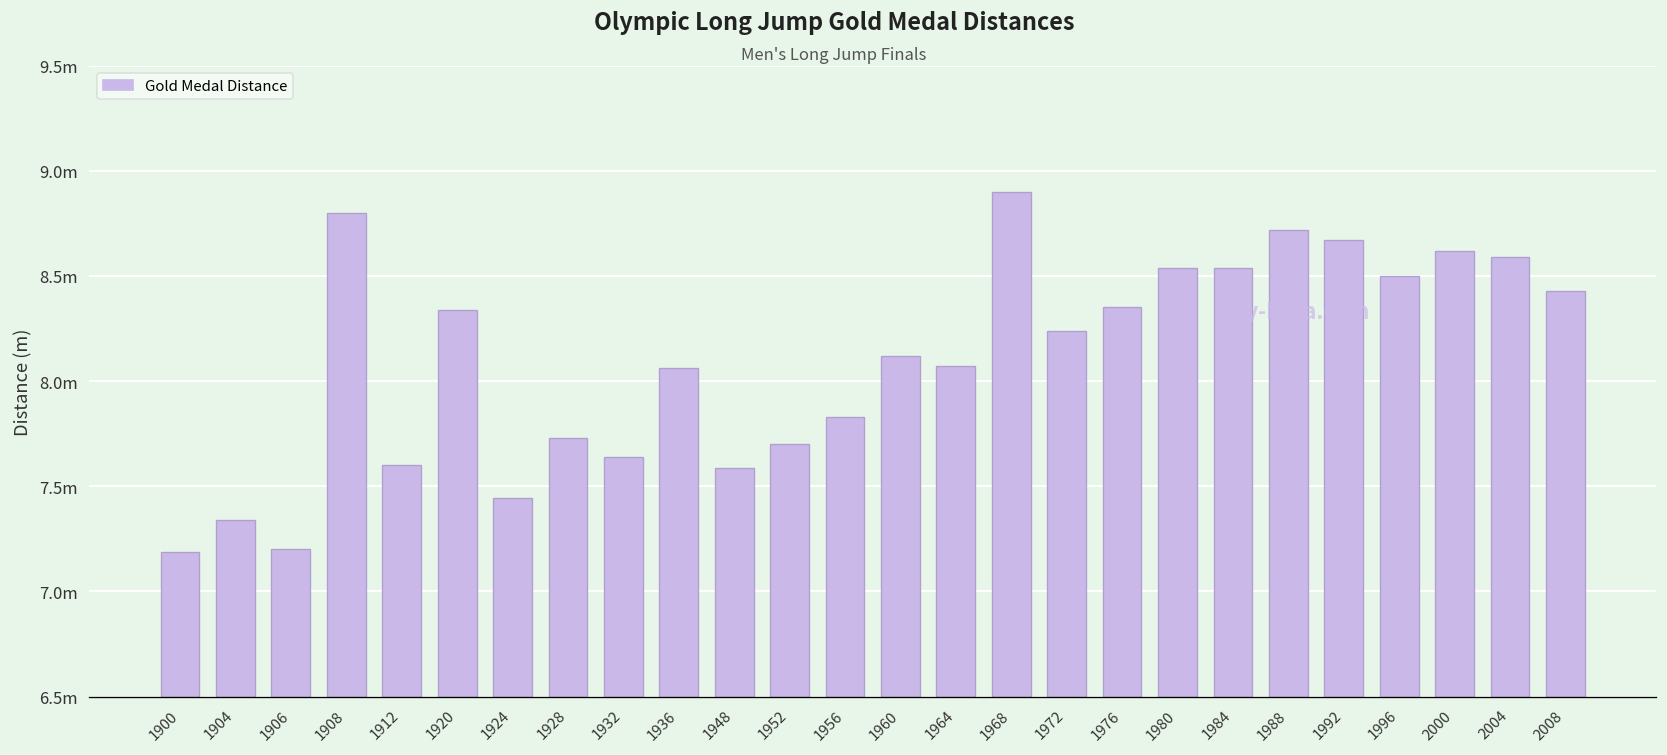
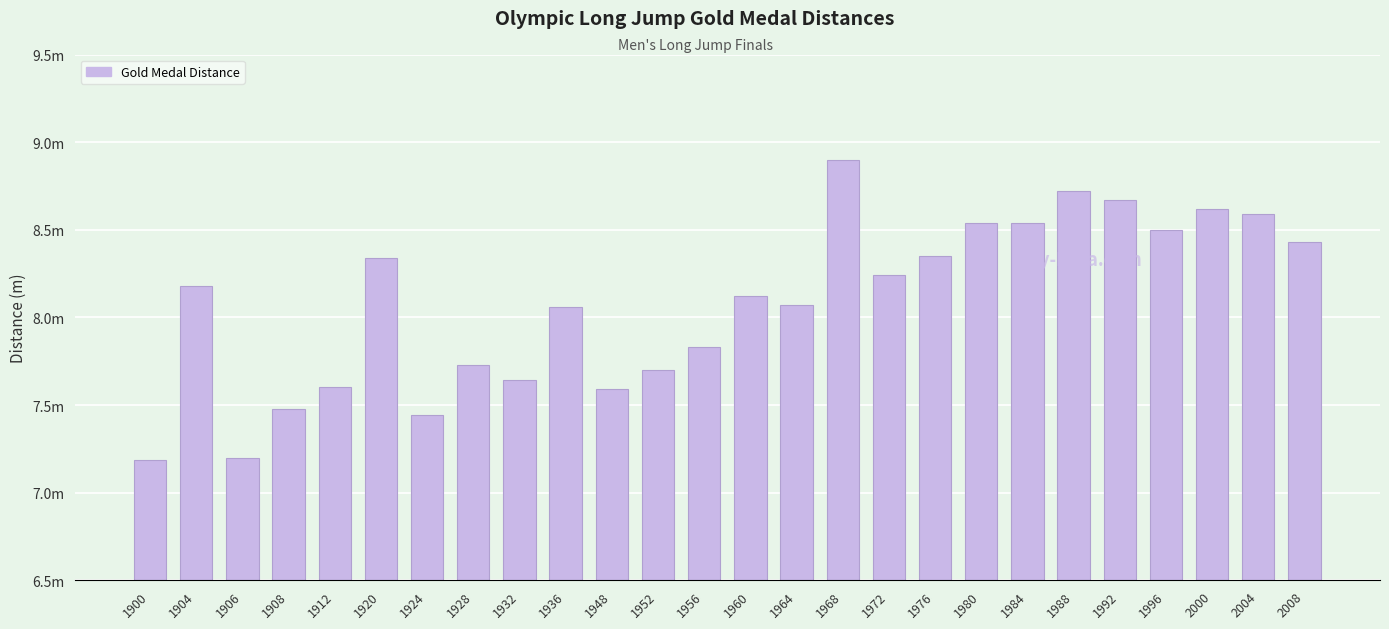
  {
    "1900": "7.19m",
-   "1904": "7.34m",
+   "1904": "8.18m",
    "1906": "7.20m",
-   "1908": "8.80m",
+   "1908": "7.48m",
    "1912": "7.60m",
    "1920": "8.34m",
    "1924": "7.45m",
    "1928": "7.73m",
    "1932": "7.64m",
    "1936": "8.06m",
    "1948": "7.59m",
    "1952": "7.70m",
    "1956": "7.83m",
    "1960": "8.12m",
    "1964": "8.07m",
    "1968": "8.90m",
    "1972": "8.24m",
    "1976": "8.35m",
    "1980": "8.54m",
    "1984": "8.54m",
    "1988": "8.72m",
    "1992": "8.67m",
    "1996": "8.50m",
    "2000": "8.62m",
    "2004": "8.59m",
    "2008": "8.43m"
  }
